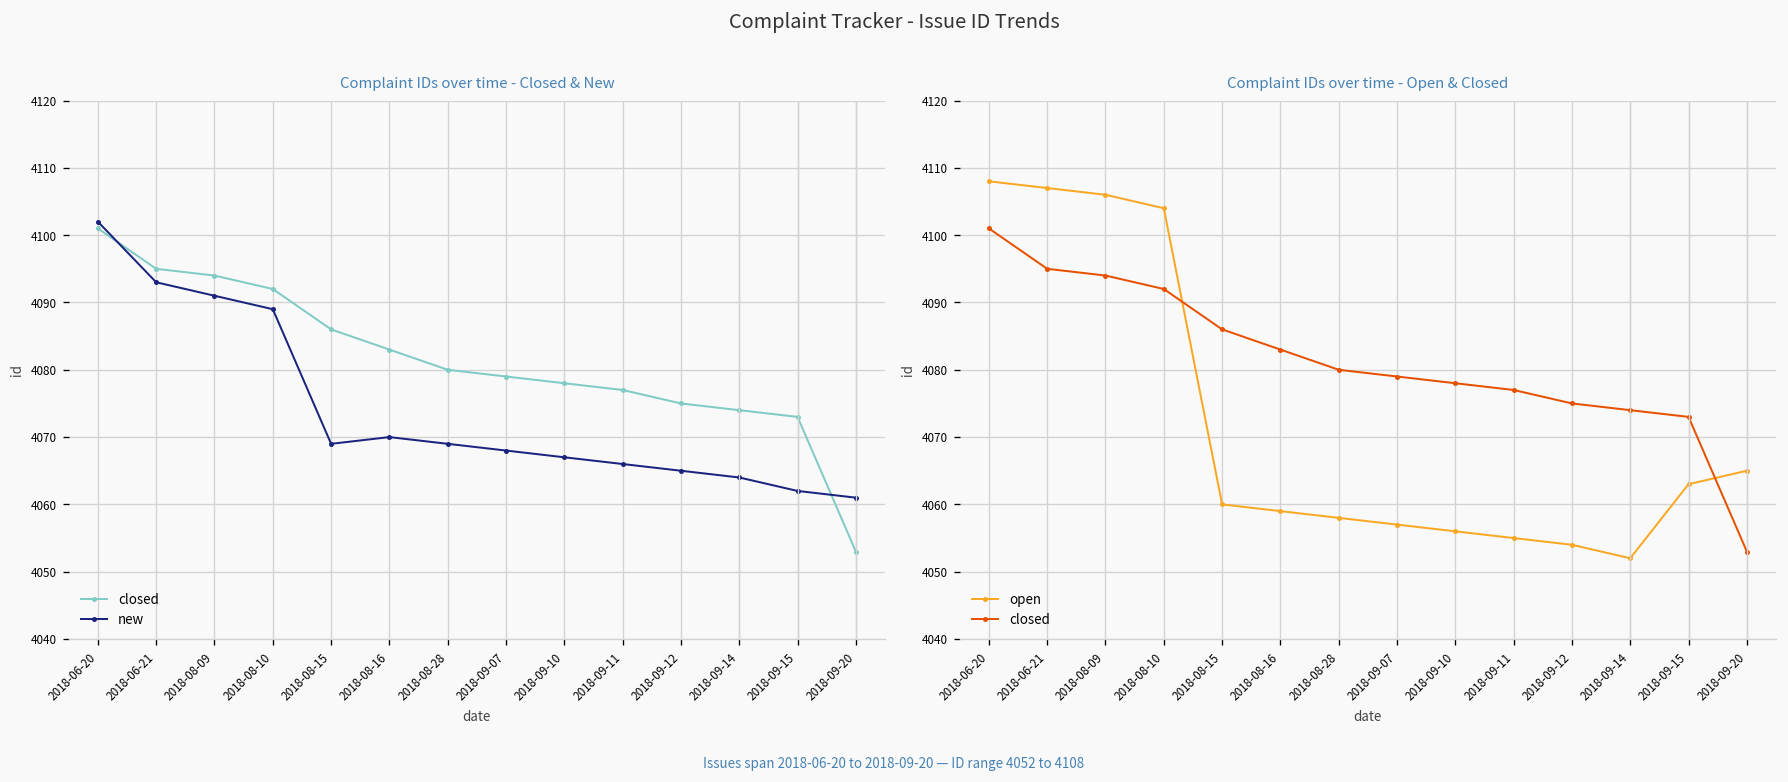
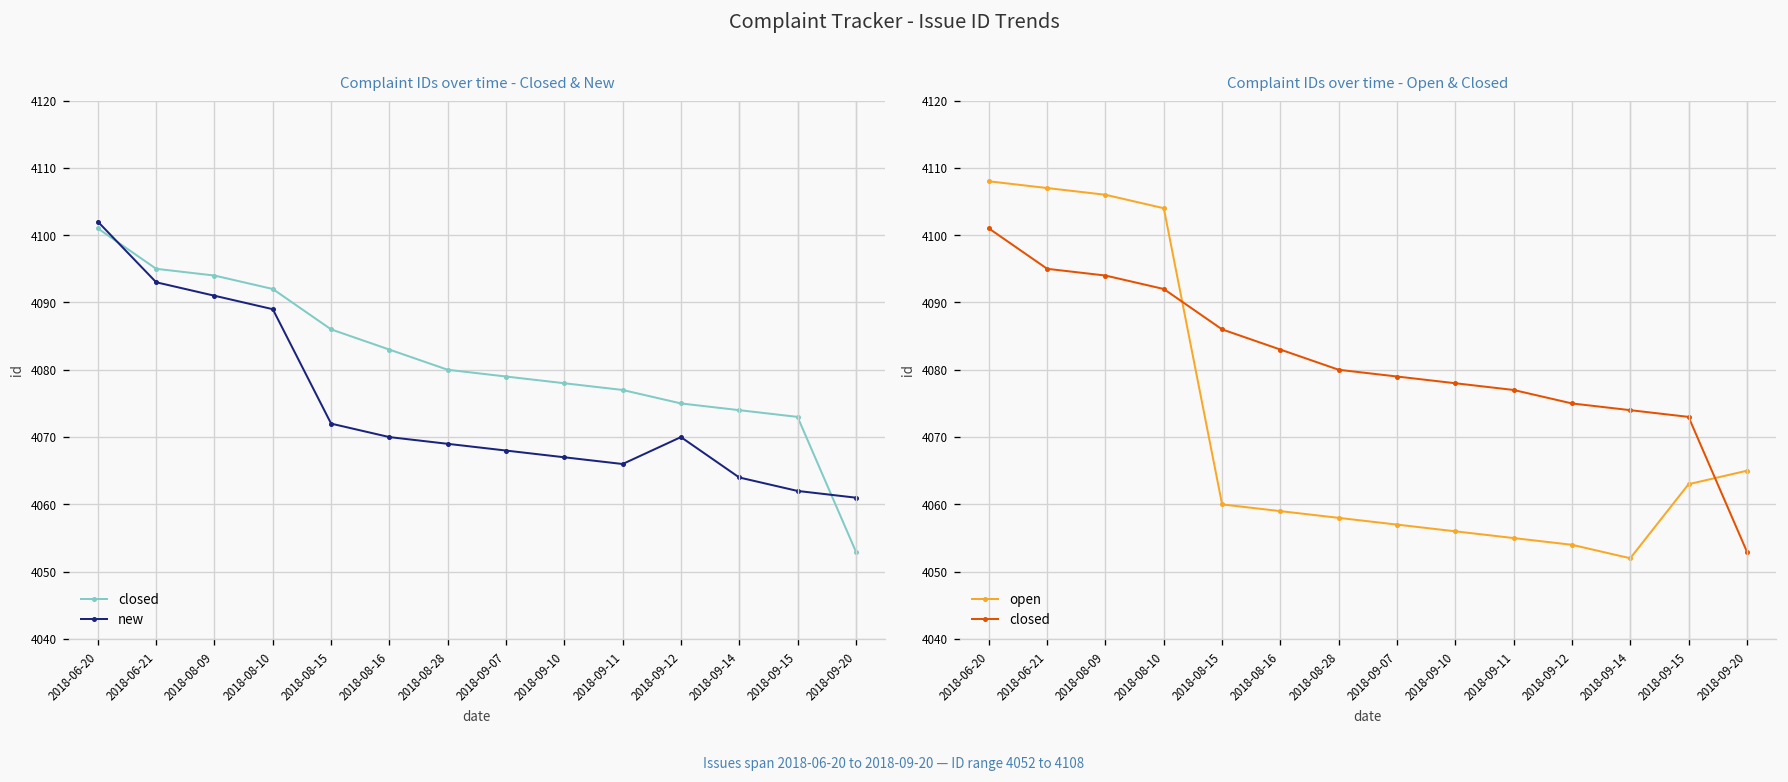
  {
    "Complaint IDs over time - Closed & New": {
      "new": {
        "2018-06-20": 4102,
        "2018-06-21": 4093,
        "2018-08-09": 4091,
        "2018-08-10": 4089,
-       "2018-08-15": 4069,
+       "2018-08-15": 4072,
        "2018-08-16": 4070,
        "2018-08-28": 4069,
        "2018-09-07": 4068,
        "2018-09-10": 4067,
        "2018-09-11": 4066,
-       "2018-09-12": 4065,
+       "2018-09-12": 4070,
        "2018-09-14": 4064,
        "2018-09-15": 4062,
        "2018-09-20": 4061
      }
    },
    "Complaint IDs over time - Open & Closed": {
      "open": {
        "2018-06-20": 4108,
        "2018-06-21": 4107,
        "2018-08-09": 4106,
        "2018-08-10": 4104,
        "2018-08-15": 4060,
        "2018-08-16": 4059,
        "2018-08-28": 4058,
        "2018-09-07": 4057,
        "2018-09-10": 4056,
        "2018-09-11": 4055,
        "2018-09-12": 4054,
        "2018-09-14": 4052,
        "2018-09-15": 4063,
        "2018-09-20": 4065
      },
      "closed": {
        "2018-06-20": 4101,
        "2018-06-21": 4095,
        "2018-08-09": 4094,
        "2018-08-10": 4092,
        "2018-08-15": 4086,
        "2018-08-16": 4083,
        "2018-08-28": 4080,
        "2018-09-07": 4079,
        "2018-09-10": 4078,
        "2018-09-11": 4077,
        "2018-09-12": 4075,
        "2018-09-14": 4074,
        "2018-09-15": 4073,
        "2018-09-20": 4053
      }
    }
  }
